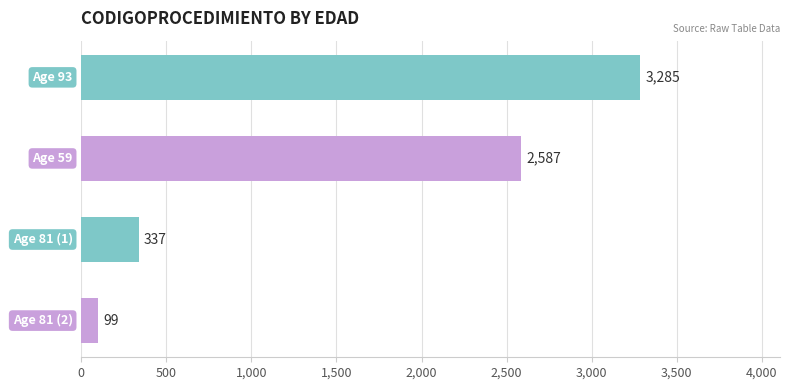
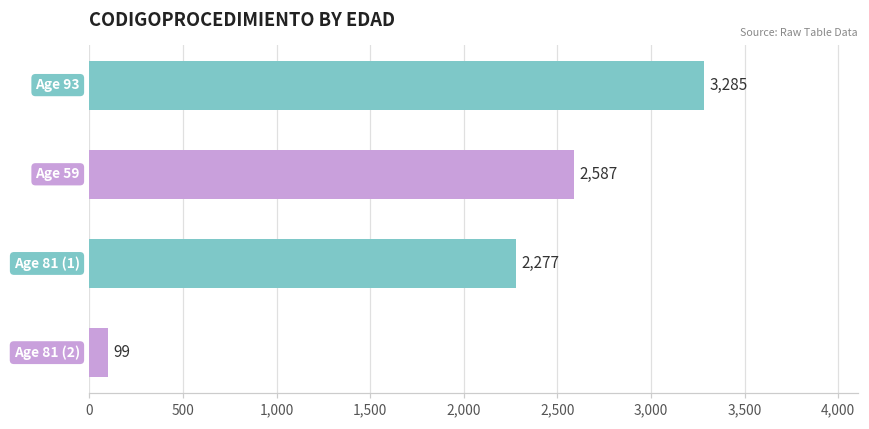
  {
    "Age 93": "3,285",
    "Age 59": "2,587",
-   "Age 81 (1)": "337",
+   "Age 81 (1)": "2,277",
    "Age 81 (2)": "99"
  }
